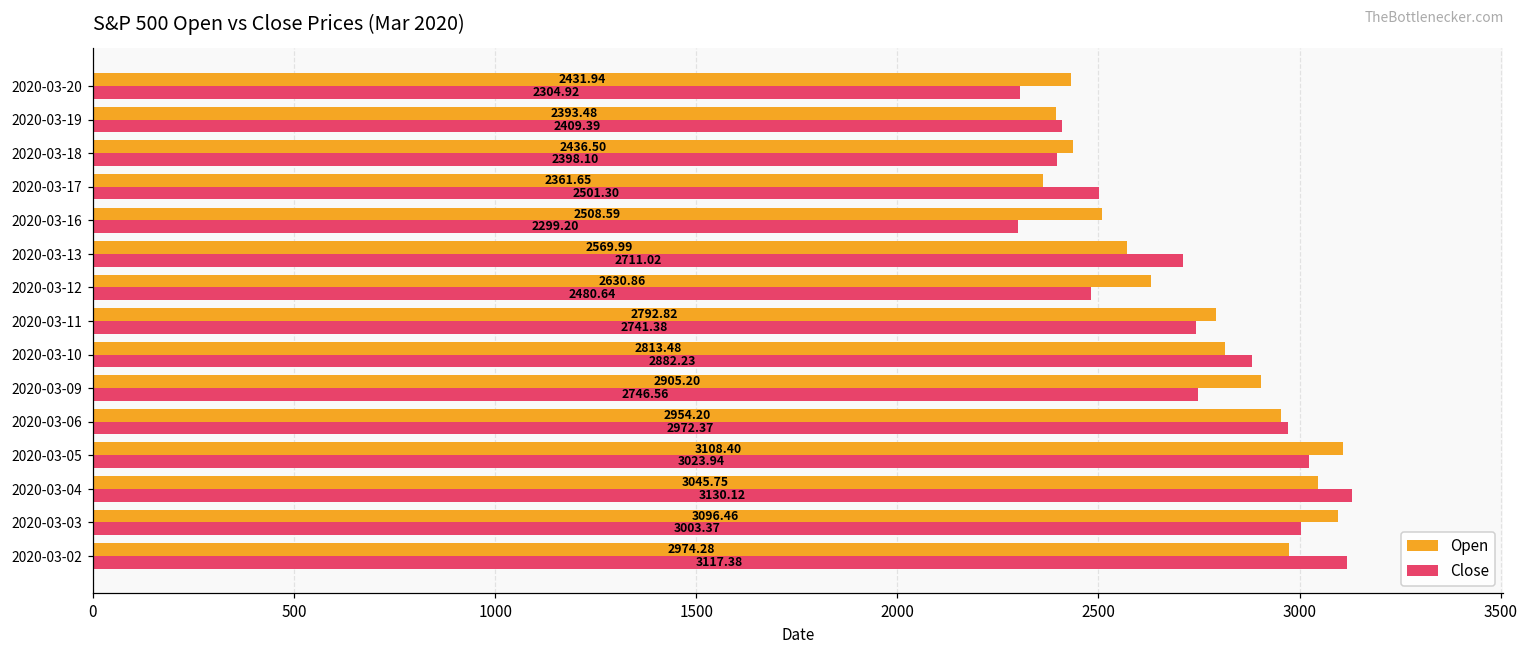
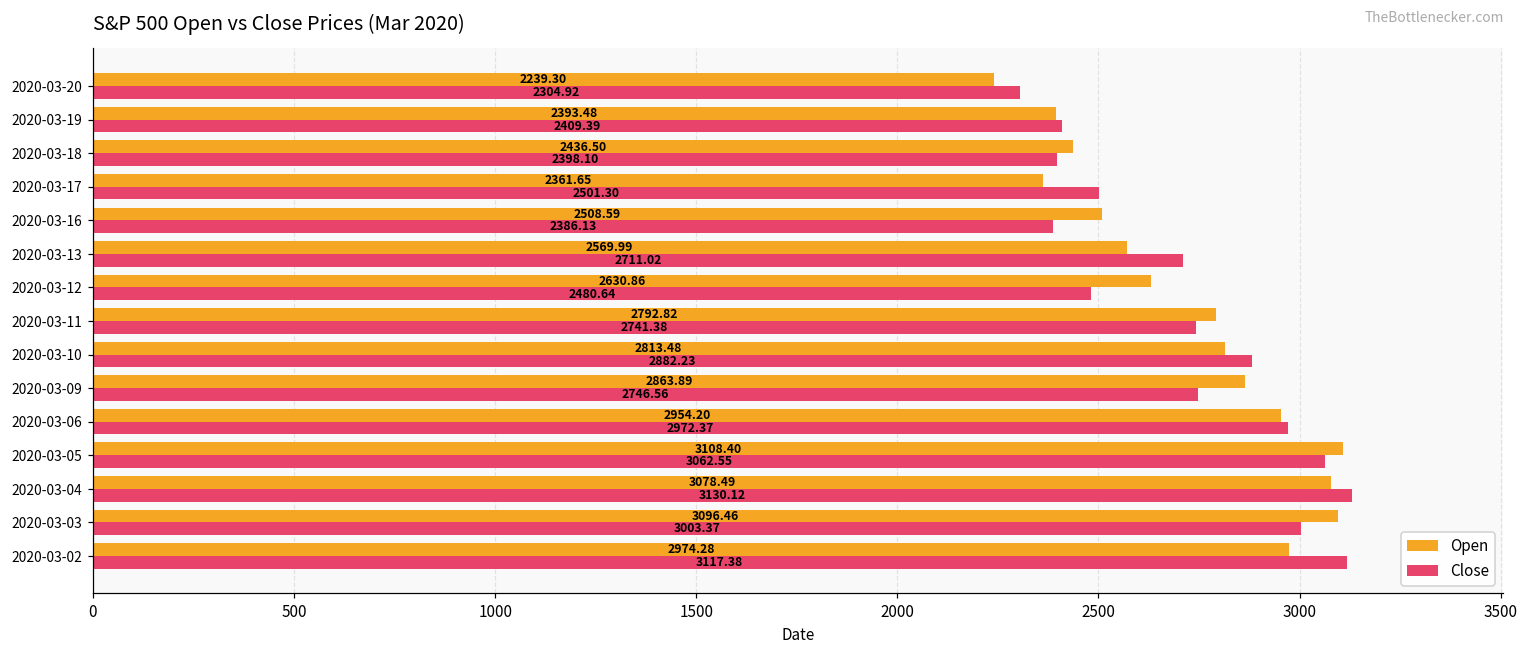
  {
    "Open": {
-     "2020-03-20": 2431.94,
+     "2020-03-20": 2239.30,
      "2020-03-19": 2393.48,
      "2020-03-18": 2436.50,
      "2020-03-17": 2361.65,
      "2020-03-16": 2508.59,
      "2020-03-13": 2569.99,
      "2020-03-12": 2630.86,
      "2020-03-11": 2792.82,
      "2020-03-10": 2813.48,
-     "2020-03-09": 2905.20,
+     "2020-03-09": 2863.89,
      "2020-03-06": 2954.20,
      "2020-03-05": 3108.40,
-     "2020-03-04": 3045.75,
+     "2020-03-04": 3078.49,
      "2020-03-03": 3096.46,
      "2020-03-02": 2974.28
    },
    "Close": {
      "2020-03-20": 2304.92,
      "2020-03-19": 2409.39,
      "2020-03-18": 2398.10,
      "2020-03-17": 2501.30,
-     "2020-03-16": 2299.20,
+     "2020-03-16": 2386.13,
      "2020-03-13": 2711.02,
      "2020-03-12": 2480.64,
      "2020-03-11": 2741.38,
      "2020-03-10": 2882.23,
      "2020-03-09": 2746.56,
      "2020-03-06": 2972.37,
-     "2020-03-05": 3023.94,
+     "2020-03-05": 3062.55,
      "2020-03-04": 3130.12,
      "2020-03-03": 3003.37,
      "2020-03-02": 3117.38
    }
  }
